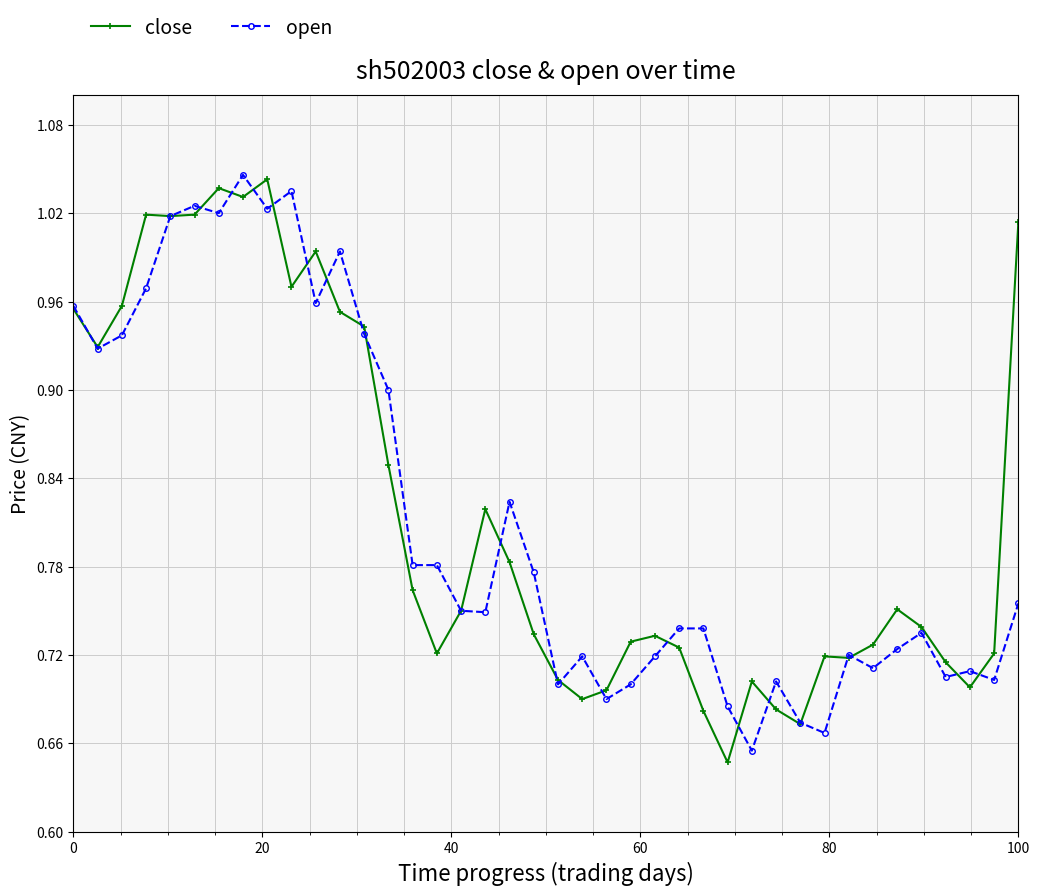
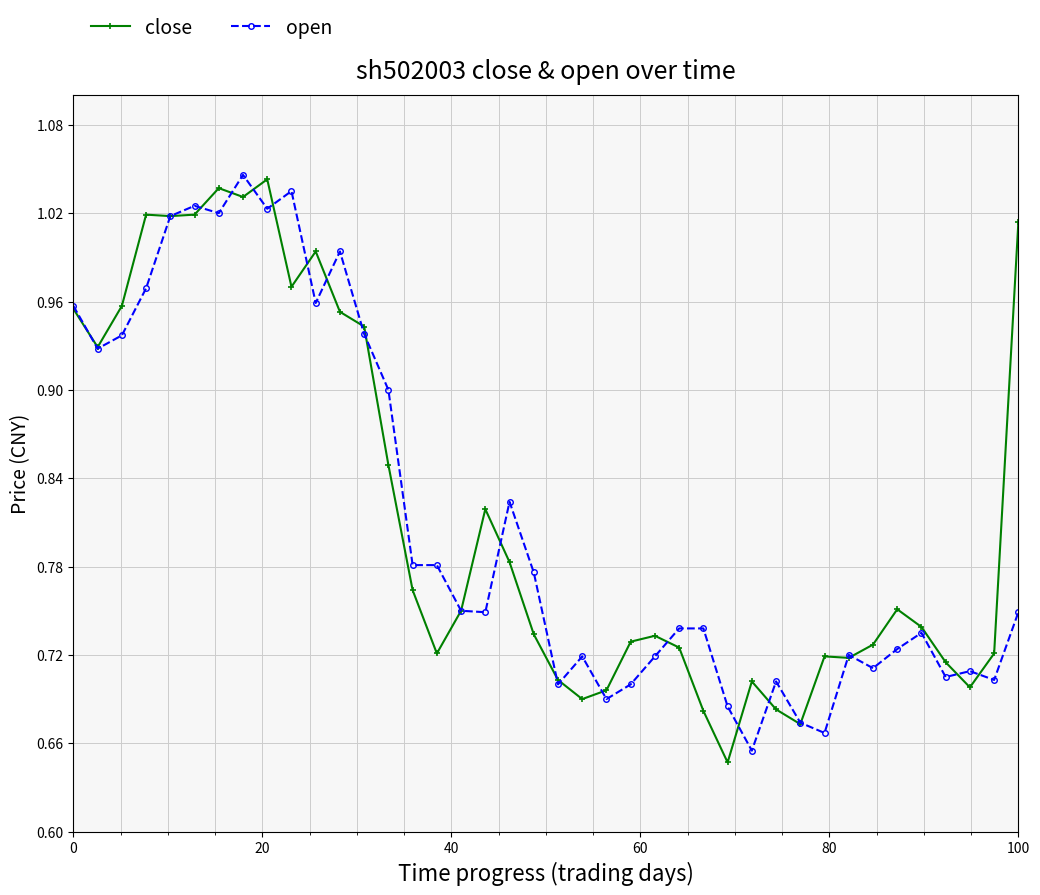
  {
    "close": {
      "0": 0.955,
      "100": 1.014
    },
    "open": {
      "0": 0.957,
-     "100": 0.755
+     "100": 0.749
    }
  }
